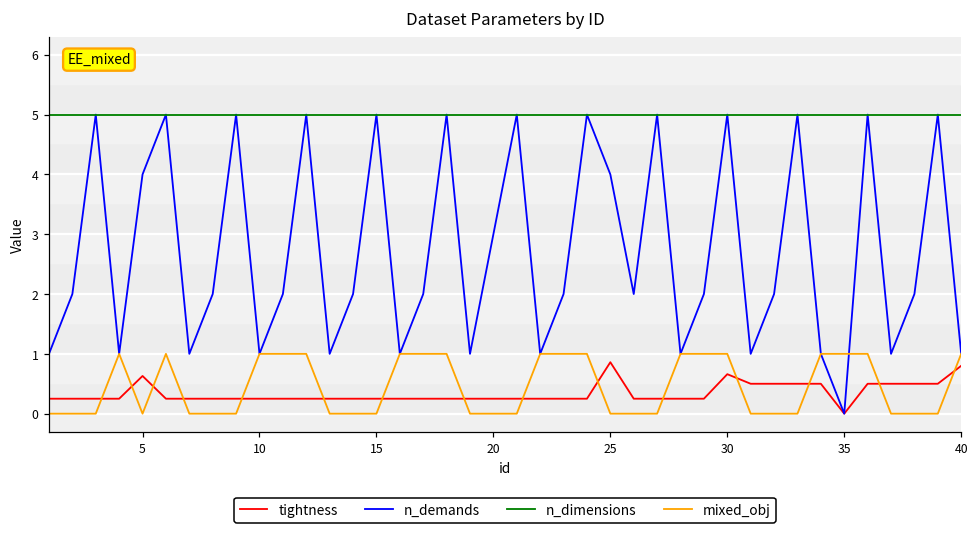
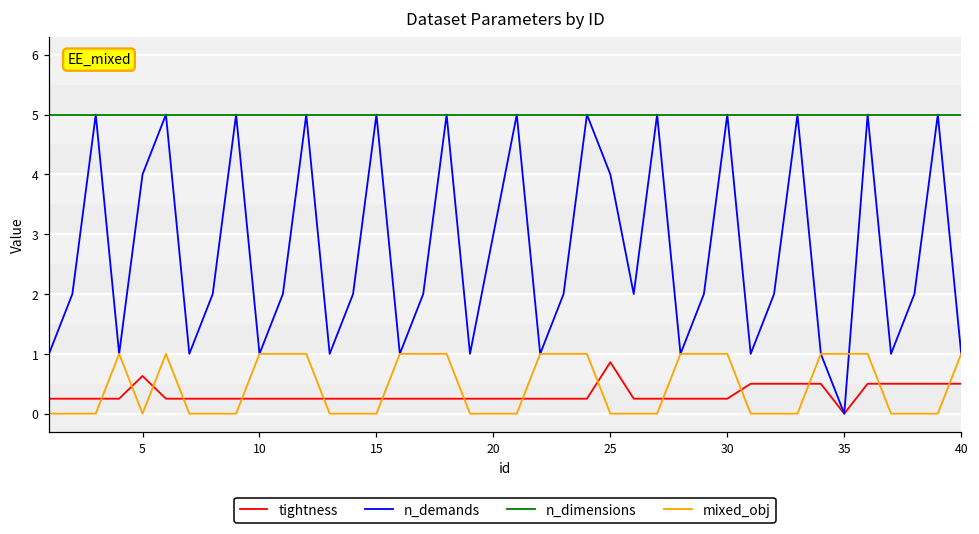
  {
    "tightness": {
      "5": 0.6,
      "10": 0.3,
      "15": 0.3,
      "20": 0.3,
      "25": 0.9,
-     "30": 0.7,
-     "40": 0.8
+     "30": 0.3,
+     "40": 0.5
    },
    "n_demands": {
      "5": 4.0,
      "20": 3.0,
      "25": 4.0
    },
    "n_dimensions": {
      "5": 5.0,
      "10": 5.0,
      "20": 5.0,
      "25": 5.0,
      "35": 5.0,
      "40": 5.0
    },
    "mixed_obj": {
      "5": 0.0,
      "15": 0.0,
      "20": 0.0,
      "25": 0.0,
      "30": 1.0,
      "35": 1.0
    }
  }
